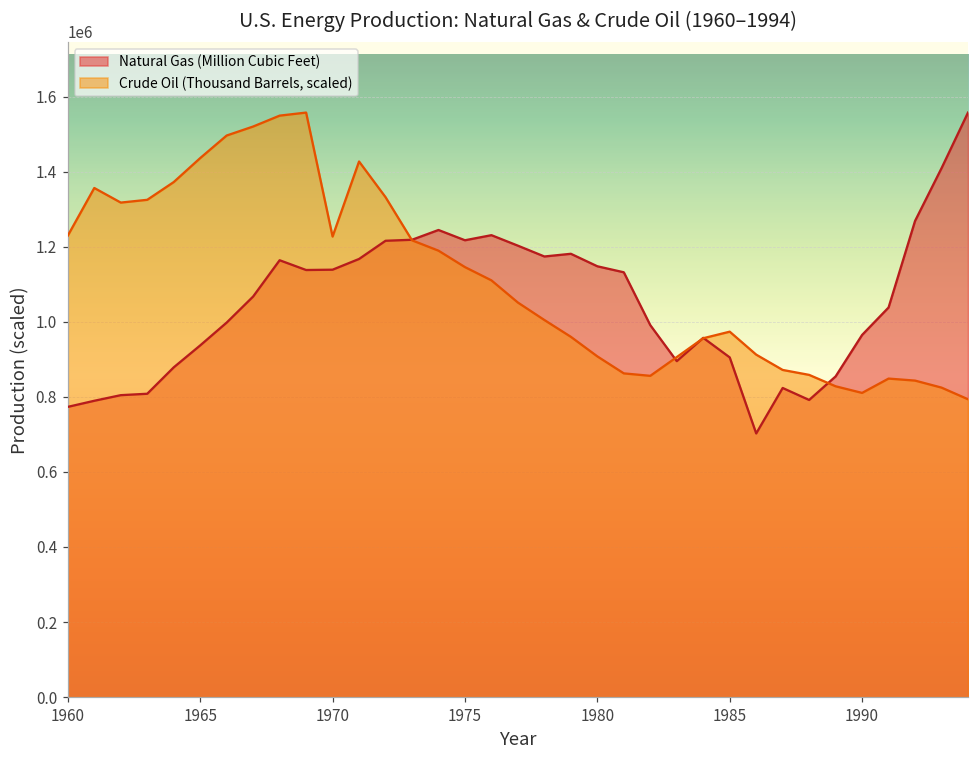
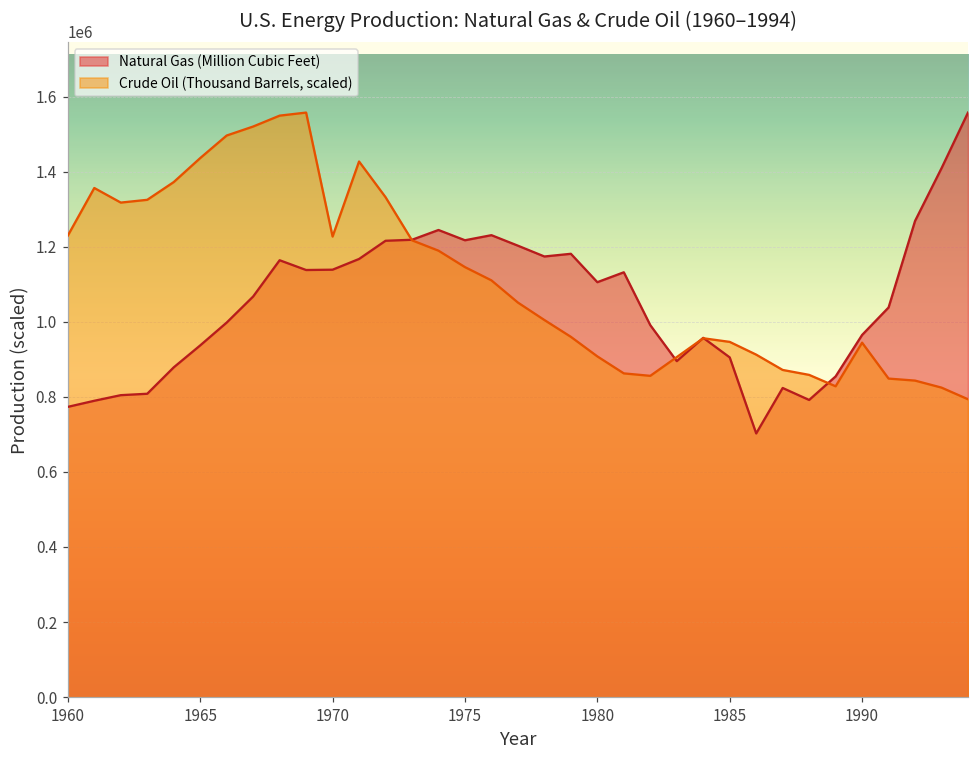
  {
    "Natural Gas (Million Cubic Feet)": {
      "1960": 770000,
      "1965": 940000,
      "1970": 1140000,
      "1975": 1220000,
-     "1980": 1150000,
+     "1980": 1110000,
      "1985": 910000,
      "1990": 970000
    },
    "Crude Oil (Thousand Barrels, scaled)": {
      "1960": 1230000,
      "1965": 1440000,
      "1970": 1230000,
      "1975": 1150000,
      "1980": 910000,
-     "1985": 970000,
-     "1990": 810000
+     "1985": 950000,
+     "1990": 940000
    }
  }
